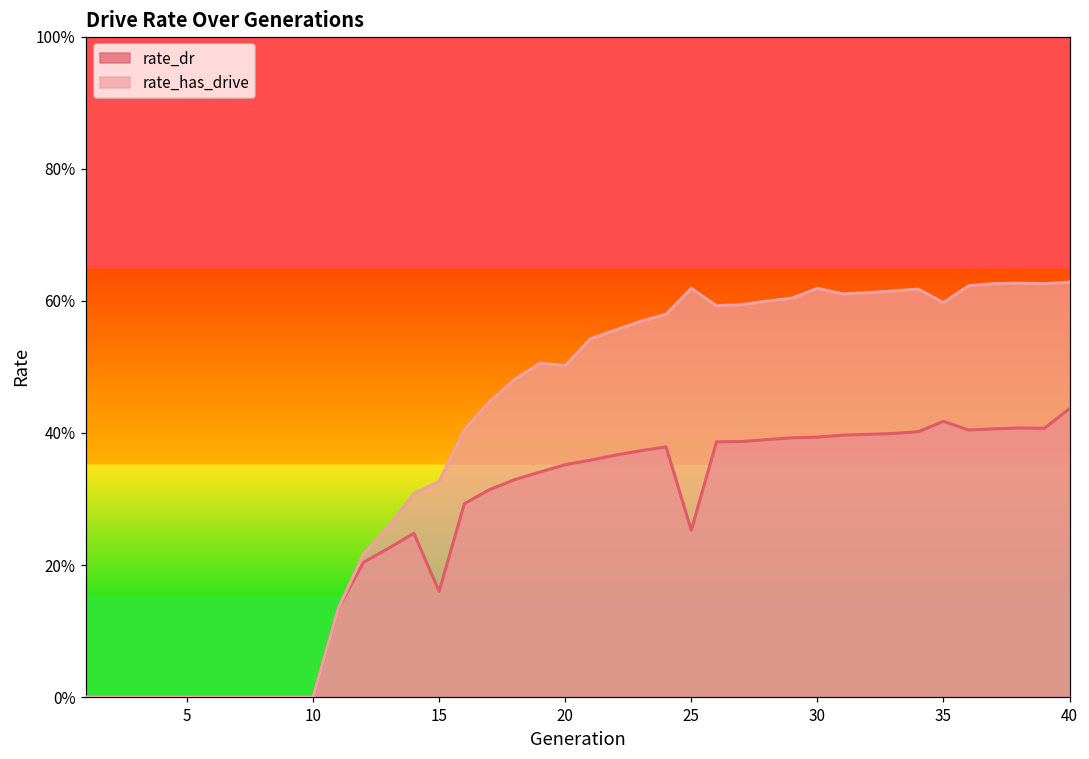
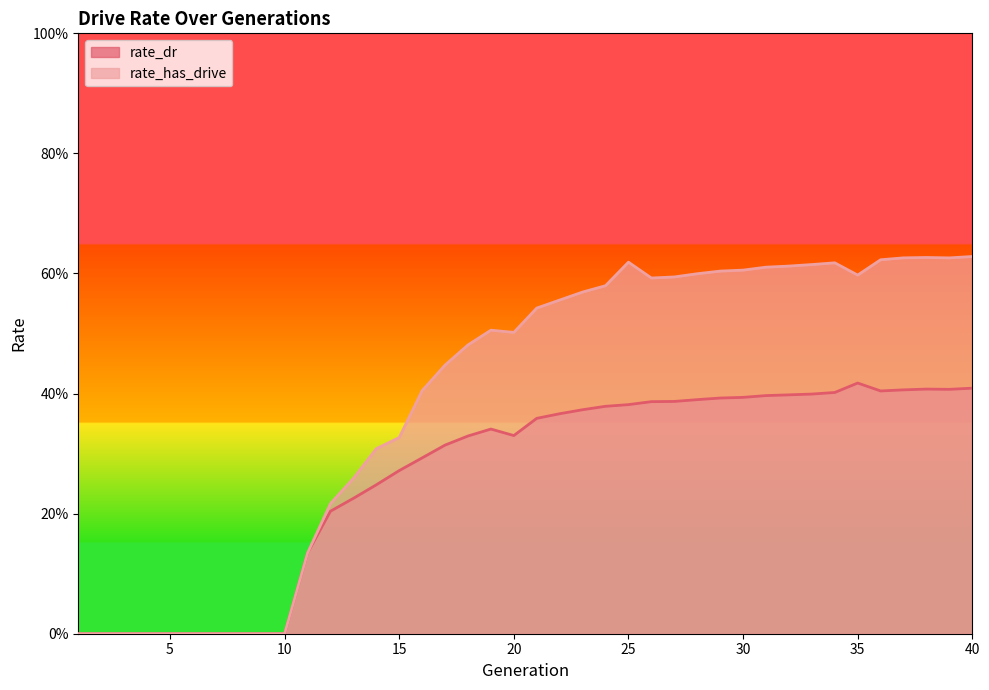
  {
    "rate_dr": {
-     "15": "16%",
-     "20": "35%",
-     "25": "25%",
+     "15": "27%",
+     "20": "33%",
+     "25": "38%",
      "30": "39%",
      "35": "42%",
-     "40": "44%"
+     "40": "41%"
    },
    "rate_has_drive": {
      "15": "33%",
      "20": "50%",
      "25": "62%",
-     "30": "62%",
+     "30": "61%",
      "35": "60%",
      "40": "63%"
    }
  }
